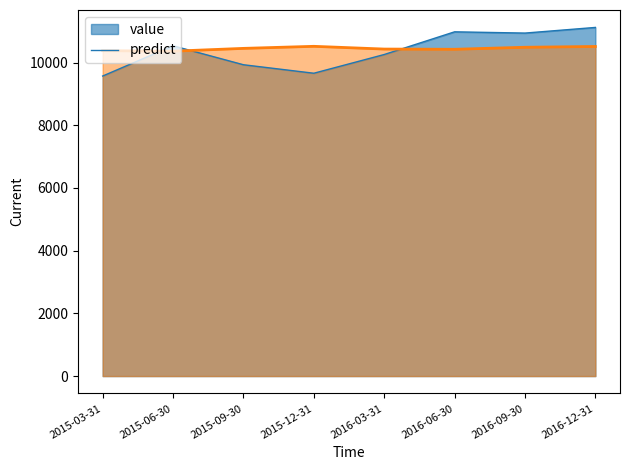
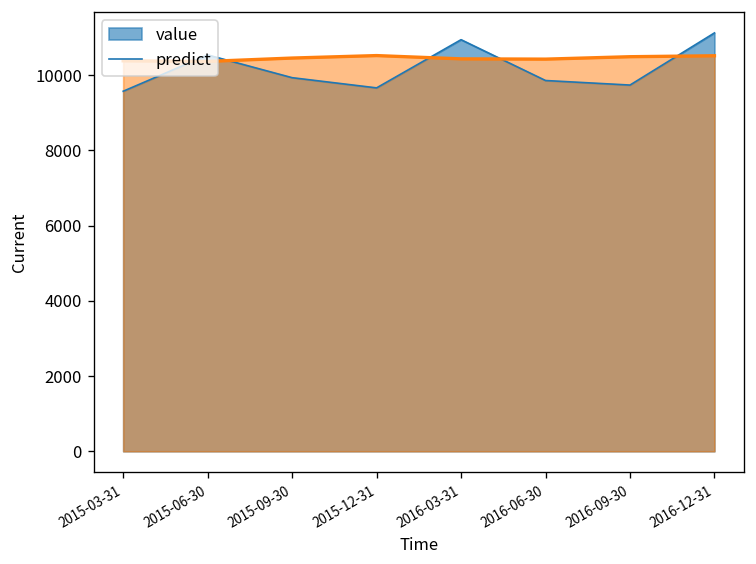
  {
    "value": {
      "2015-03-31": 9600,
      "2015-09-30": 9900,
      "2015-12-31": 9700,
-     "2016-03-31": 10300,
-     "2016-06-30": 11000,
-     "2016-09-30": 10900,
+     "2016-03-31": 10900,
+     "2016-06-30": 9900,
+     "2016-09-30": 9700,
      "2016-12-31": 11100
    }
  }
